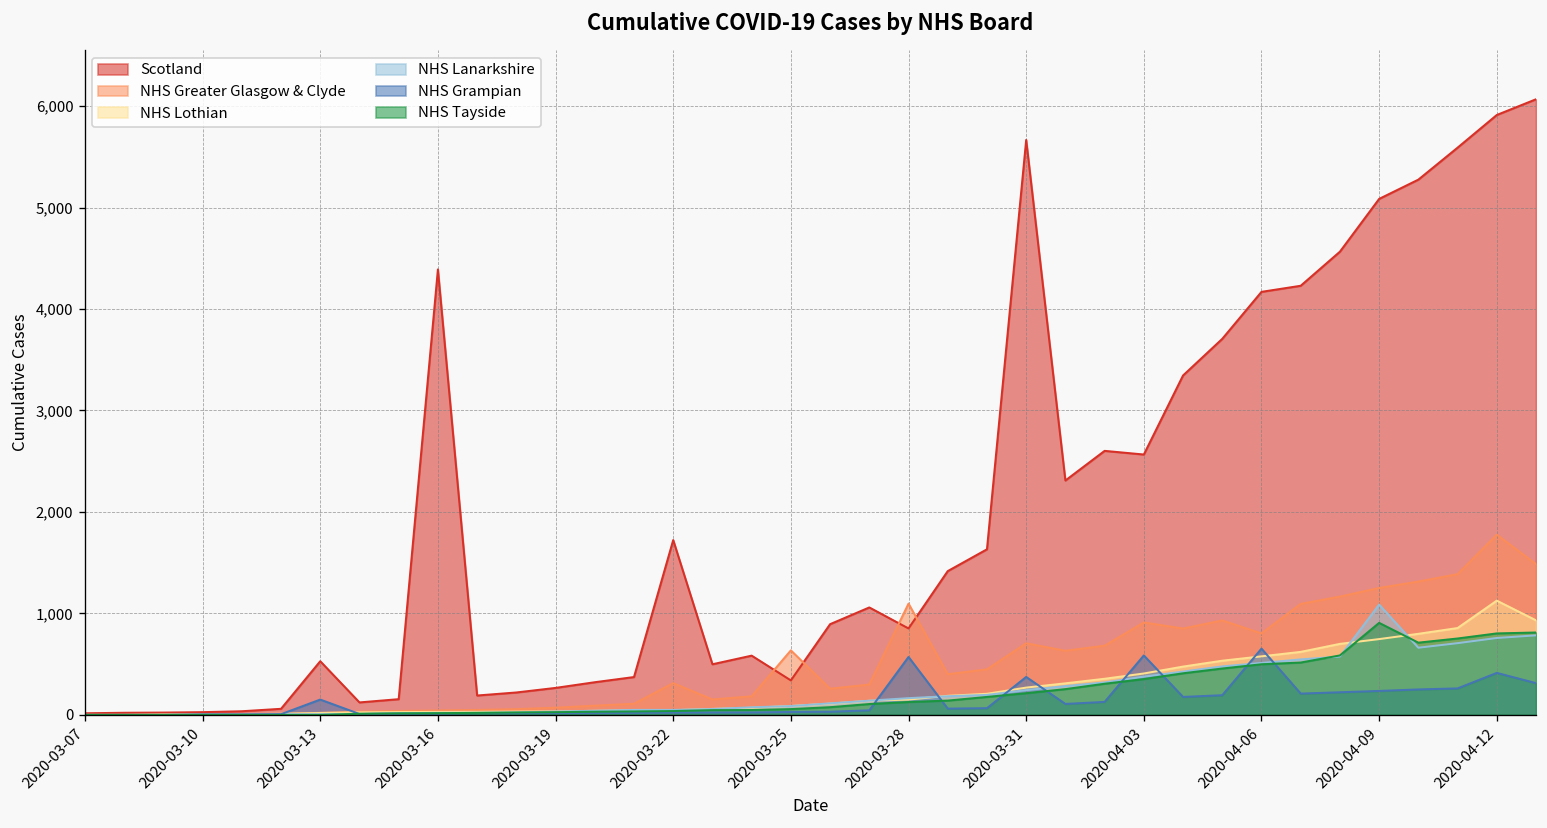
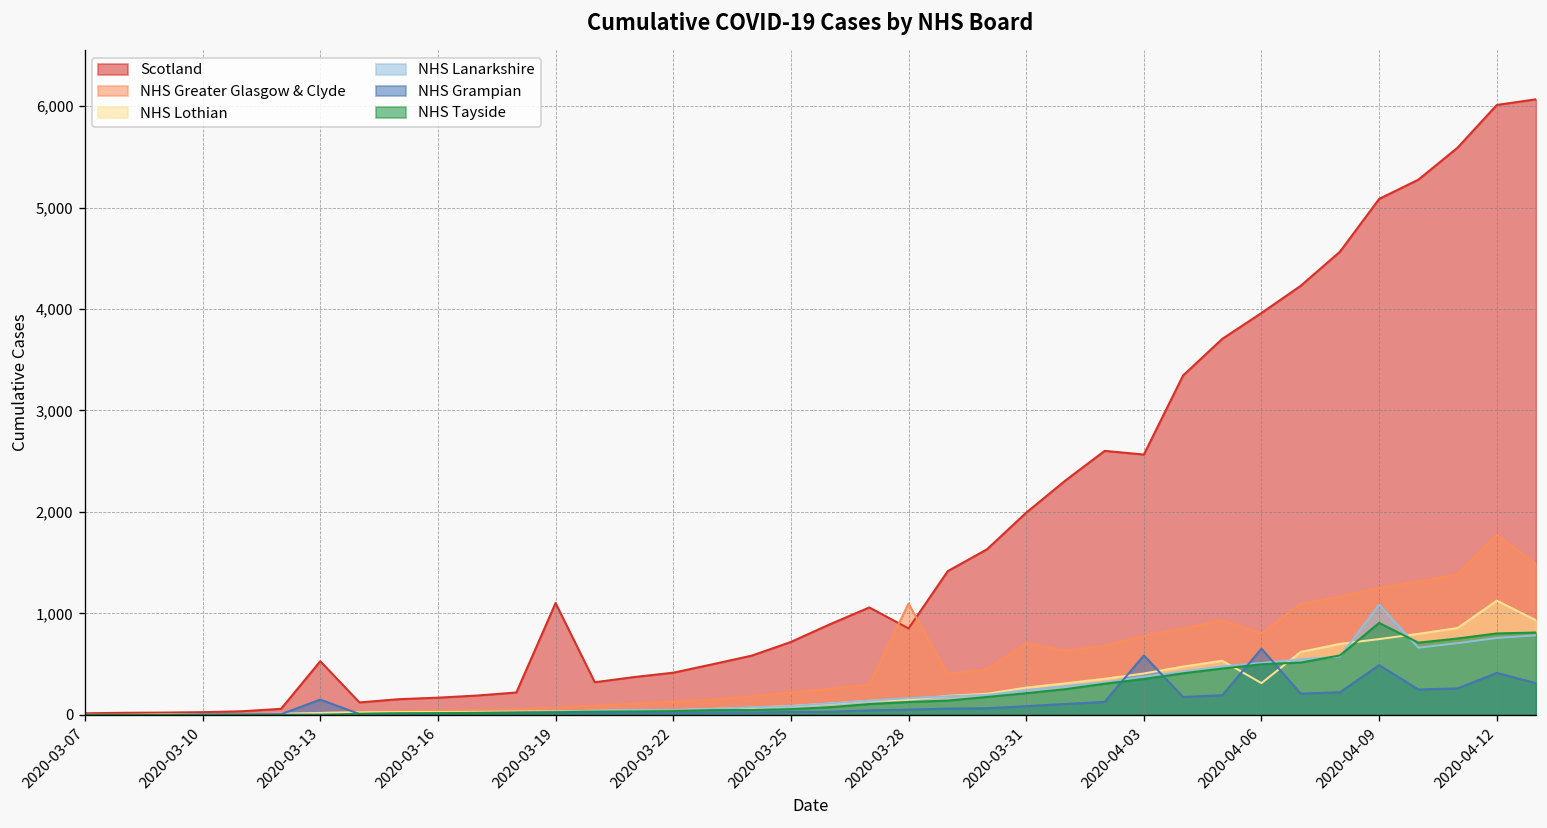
  {
    "Scotland": {
      "2020-03-13": "500",
-     "2020-03-16": "4,400",
-     "2020-03-19": "300",
-     "2020-03-22": "1,700",
-     "2020-03-25": "300",
+     "2020-03-16": "200",
+     "2020-03-19": "1,100",
+     "2020-03-22": "400",
+     "2020-03-25": "700",
      "2020-03-28": "900",
-     "2020-03-31": "5,700",
+     "2020-03-31": "2,000",
      "2020-04-03": "2,600",
-     "2020-04-06": "4,200",
+     "2020-04-06": "4,000",
      "2020-04-09": "5,100",
-     "2020-04-12": "5,900"
+     "2020-04-12": "6,000"
    },
    "NHS Greater Glasgow & Clyde": {
      "2020-03-19": "100",
-     "2020-03-22": "300",
-     "2020-03-25": "600",
+     "2020-03-22": "100",
+     "2020-03-25": "200",
      "2020-03-28": "1,100",
      "2020-03-31": "700",
-     "2020-04-03": "900",
+     "2020-04-03": "800",
      "2020-04-06": "800",
      "2020-04-09": "1,300",
      "2020-04-12": "1,800"
    },
    "NHS Lothian": {
      "2020-04-03": "400",
-     "2020-04-06": "600",
+     "2020-04-06": "300",
      "2020-04-09": "700",
      "2020-04-12": "1,100"
    },
    "NHS Lanarkshire": {
      "2020-04-09": "1,100",
      "2020-04-12": "800"
    },
    "NHS Grampian": {
      "2020-03-13": "200",
-     "2020-03-28": "600",
-     "2020-03-31": "400",
+     "2020-03-28": "100",
+     "2020-03-31": "100",
      "2020-04-03": "600",
      "2020-04-06": "700",
-     "2020-04-09": "200",
+     "2020-04-09": "500",
      "2020-04-12": "400"
    },
    "NHS Tayside": {
      "2020-04-09": "900",
      "2020-04-12": "800"
    }
  }
